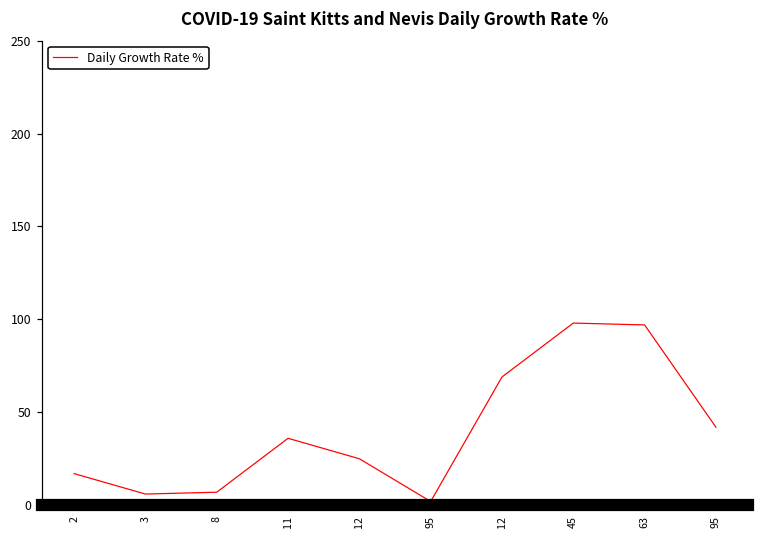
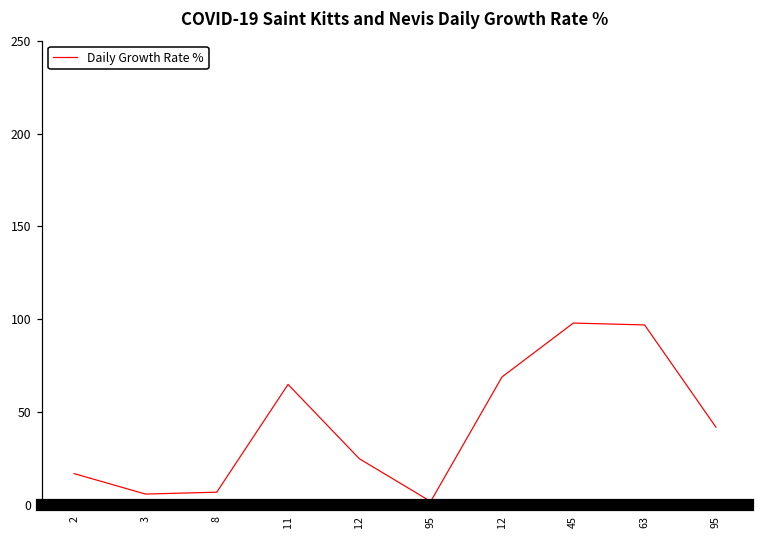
  {
    "2": 17,
    "3": 6,
    "8": 7,
-   "11": 36,
+   "11": 65,
    "45": 98,
    "63": 97
  }
